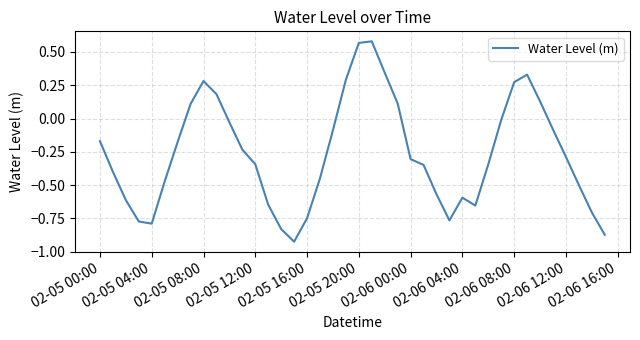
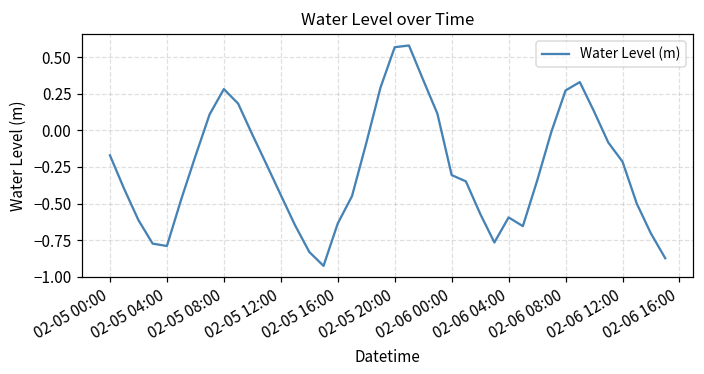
  {
    "02-05 00:00": -0.17,
    "02-05 04:00": -0.79,
    "02-05 08:00": 0.28,
-   "02-05 12:00": -0.34,
-   "02-05 16:00": -0.75,
+   "02-05 12:00": -0.44,
+   "02-05 16:00": -0.64,
    "02-05 20:00": 0.57,
    "02-06 00:00": -0.31,
    "02-06 04:00": -0.59,
    "02-06 08:00": 0.27,
-   "02-06 12:00": -0.29
+   "02-06 12:00": -0.21
  }
